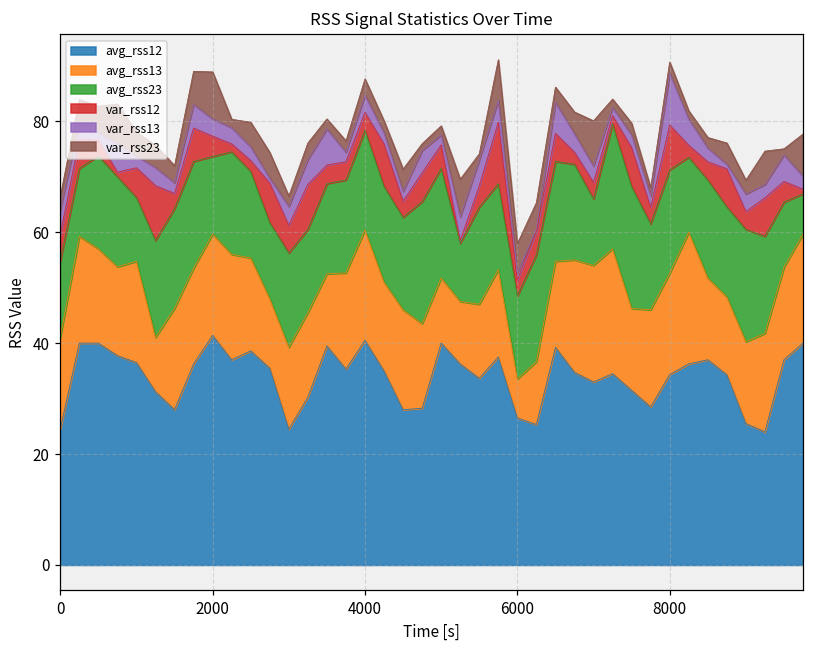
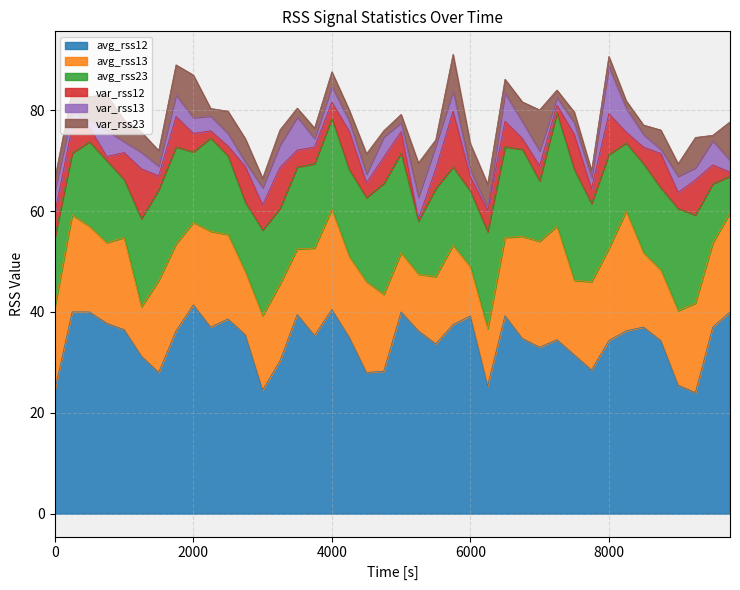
  {
    "avg_rss12": {
      "0": 25,
      "2000": 41,
      "4000": 41,
-     "6000": 27,
+     "6000": 39,
      "8000": 34
    },
    "avg_rss13": {
      "0": 17,
-     "2000": 18,
+     "2000": 16,
      "4000": 20,
-     "6000": 7,
+     "6000": 10,
      "8000": 18
    },
    "avg_rss23": {
      "0": 14,
      "2000": 14,
      "4000": 18,
      "6000": 15,
      "8000": 19
    },
    "var_rss12": {
      "0": 5,
      "2000": 4,
      "4000": 3,
      "6000": 3,
      "8000": 8
    },
    "var_rss13": {
      "0": 5,
      "2000": 3,
      "4000": 3,
      "6000": 1,
      "8000": 9
    },
    "var_rss23": {
      "0": 2,
      "2000": 8,
      "4000": 3,
      "6000": 5,
      "8000": 2
    }
  }
